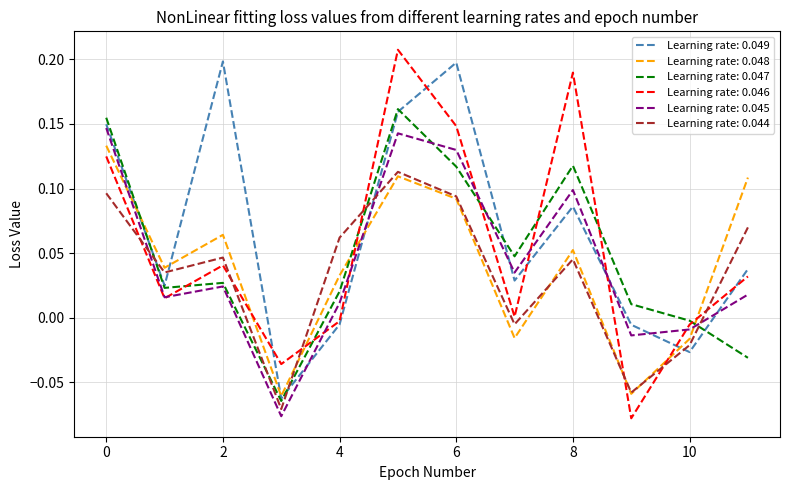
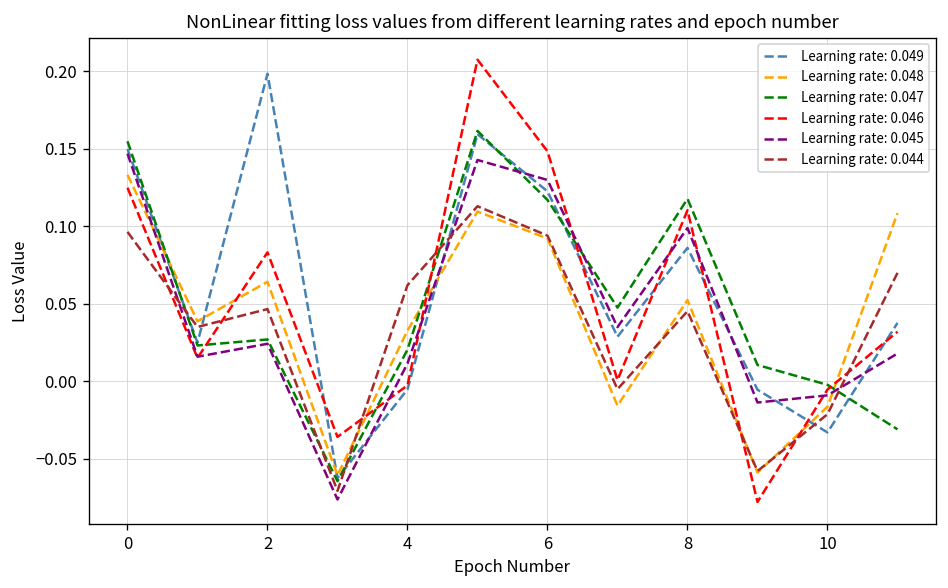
  {
    "Learning rate: 0.049": {
      "0": 0.150,
      "2": 0.198,
      "4": -0.005,
-     "6": 0.197,
+     "6": 0.122,
      "8": 0.086,
-     "10": -0.027
+     "10": -0.033
    },
    "Learning rate: 0.048": {
      "0": 0.133,
      "2": 0.064,
      "4": 0.033,
      "8": 0.052,
      "10": -0.016
    },
    "Learning rate: 0.047": {
      "0": 0.155,
      "2": 0.027,
      "4": 0.020,
      "6": 0.117,
      "8": 0.118,
      "10": -0.002
    },
    "Learning rate: 0.046": {
      "0": 0.125,
-     "2": 0.041,
+     "2": 0.083,
      "4": -0.003,
      "6": 0.148,
-     "8": 0.190,
+     "8": 0.110,
      "10": -0.005
    },
    "Learning rate: 0.045": {
      "0": 0.147,
      "2": 0.024,
      "4": 0.012,
      "6": 0.130,
      "8": 0.099,
      "10": -0.009
    },
    "Learning rate: 0.044": {
      "0": 0.096,
      "2": 0.047,
      "4": 0.062,
      "8": 0.045,
      "10": -0.021
    }
  }
